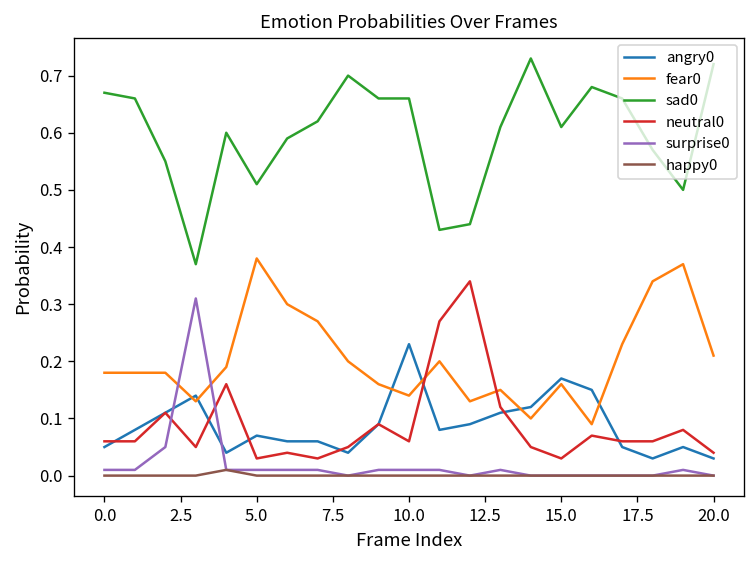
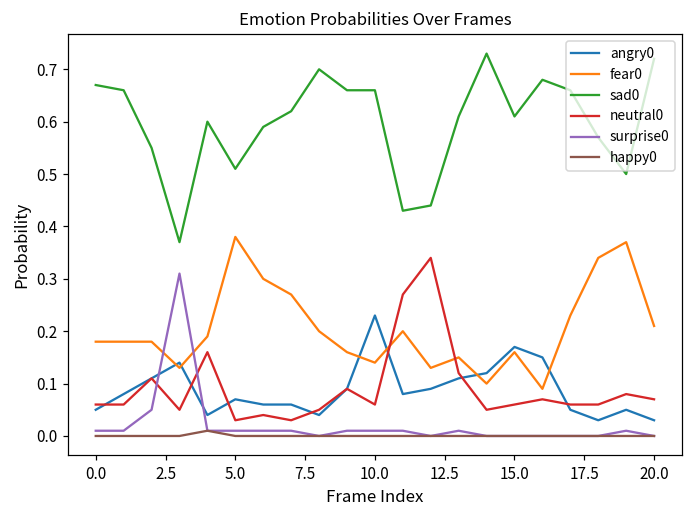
  {
    "angry0": {
      "0.0": 0.05,
      "5.0": 0.07,
      "10.0": 0.23,
      "15.0": 0.17,
      "20.0": 0.03
    },
    "fear0": {
      "0.0": 0.18,
      "5.0": 0.38,
      "10.0": 0.14,
      "15.0": 0.16,
      "20.0": 0.21
    },
    "sad0": {
      "0.0": 0.67,
      "5.0": 0.51,
      "10.0": 0.66,
      "15.0": 0.61
    },
    "neutral0": {
      "0.0": 0.06,
      "5.0": 0.03,
      "10.0": 0.06,
-     "15.0": 0.03,
-     "20.0": 0.04
+     "15.0": 0.06,
+     "20.0": 0.07
    },
    "surprise0": {
      "0.0": 0.01,
      "5.0": 0.01,
      "10.0": 0.01
    },
    "happy0": {
      "0.0": 0.00,
      "5.0": 0.00,
      "10.0": 0.00
    }
  }
